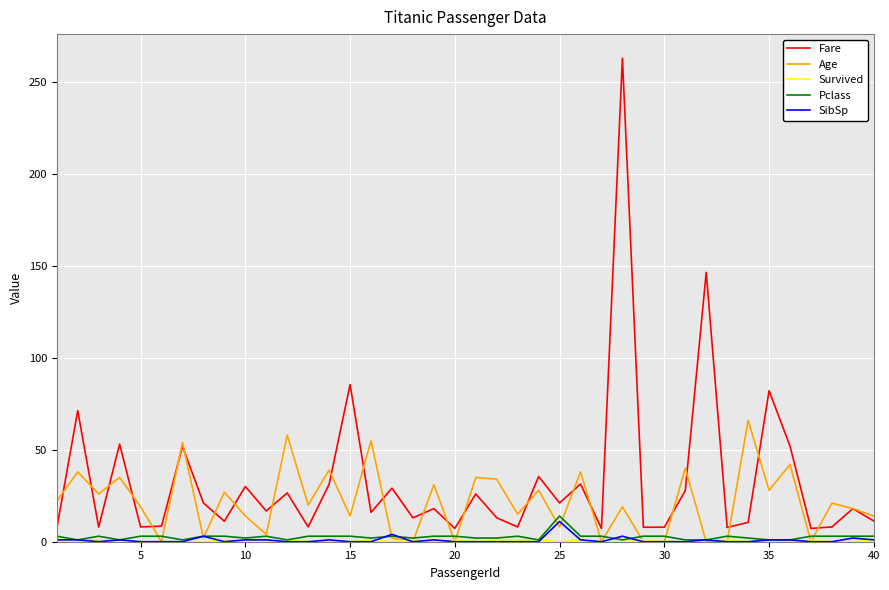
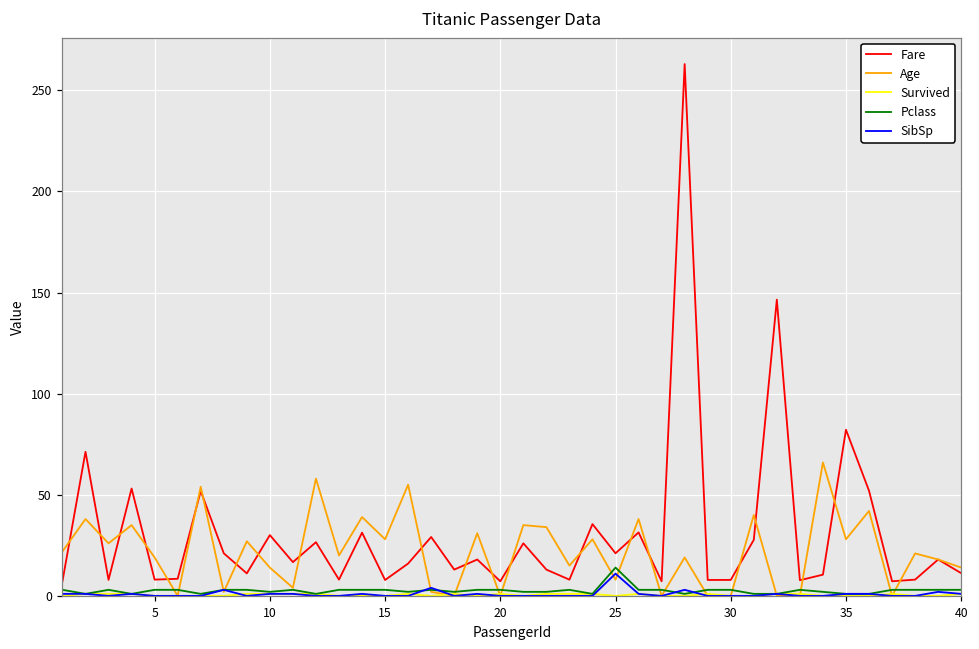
  {
    "Fare": {
      "5": 8,
      "10": 30,
-     "15": 85,
+     "15": 8,
      "20": 7,
      "25": 21,
      "30": 8,
      "35": 82,
      "40": 11
    },
    "Age": {
      "5": 19,
      "10": 14,
-     "15": 14,
+     "15": 28,
      "25": 8,
      "35": 28,
      "40": 14
    },
    "Survived": {
      "25": 0
    },
    "Pclass": {
      "5": 3,
      "15": 3,
      "20": 3,
      "25": 14,
      "30": 3,
      "40": 3
    },
    "SibSp": {
      "25": 11
    }
  }
